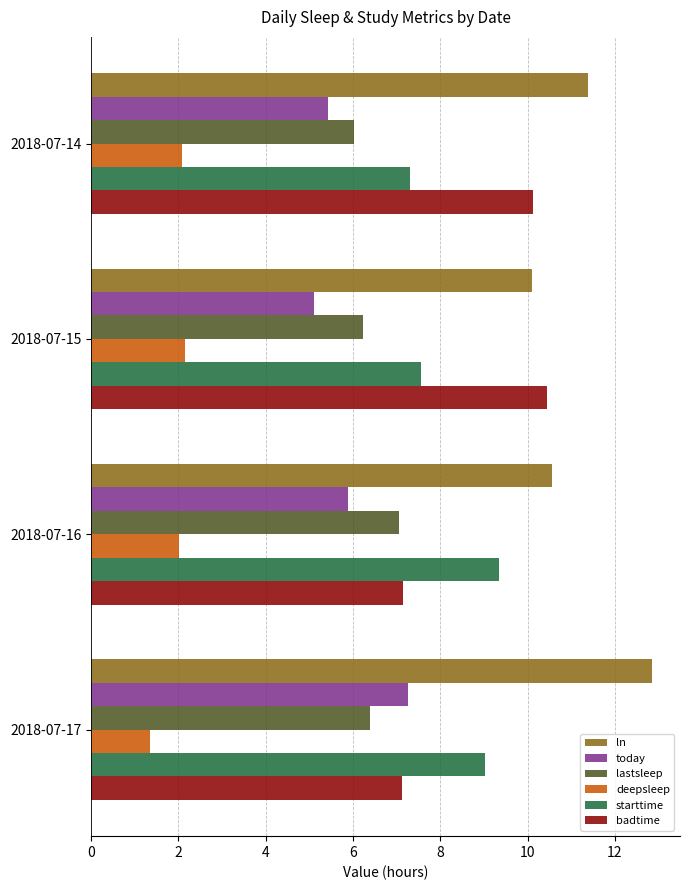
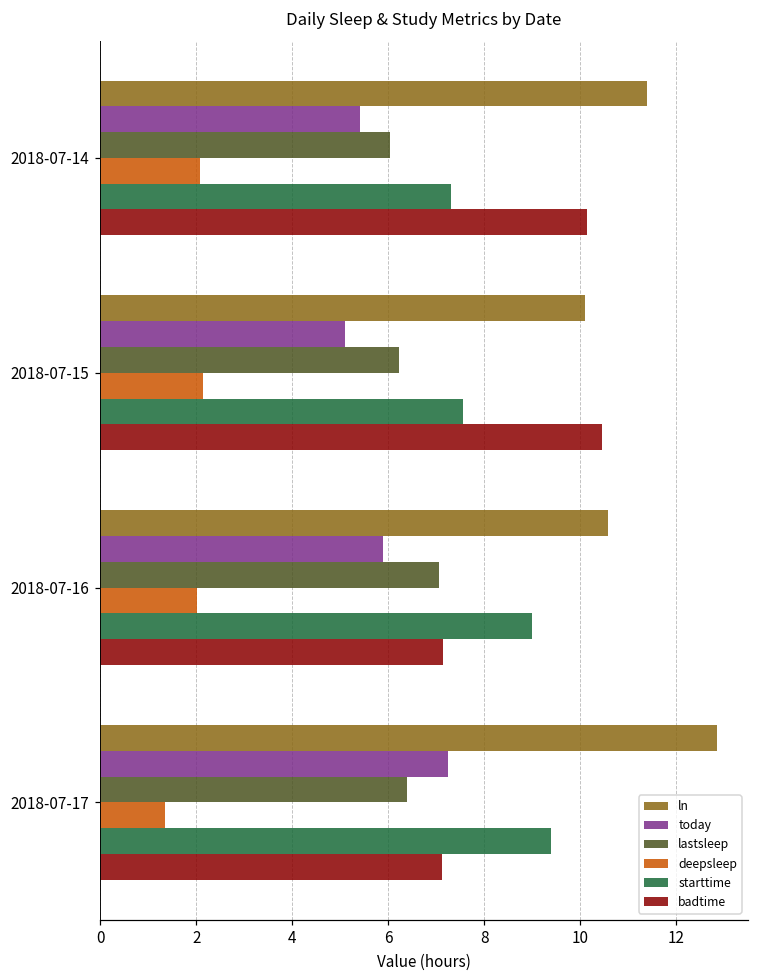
  {
    "ln": {
      "2018-07-14": 11.4,
      "2018-07-15": 10.1,
      "2018-07-16": 10.6,
      "2018-07-17": 12.9
    },
    "today": {
      "2018-07-14": 5.4,
      "2018-07-15": 5.1,
      "2018-07-16": 5.9,
      "2018-07-17": 7.3
    },
    "lastsleep": {
      "2018-07-14": 6.0,
      "2018-07-15": 6.2,
      "2018-07-16": 7.1,
      "2018-07-17": 6.4
    },
    "deepsleep": {
      "2018-07-14": 2.1,
      "2018-07-15": 2.2,
      "2018-07-16": 2.0,
      "2018-07-17": 1.4
    },
    "starttime": {
      "2018-07-14": 7.3,
      "2018-07-15": 7.6,
-     "2018-07-16": 9.4,
-     "2018-07-17": 9.0
+     "2018-07-16": 9.0,
+     "2018-07-17": 9.4
    },
    "badtime": {
      "2018-07-14": 10.1,
      "2018-07-15": 10.5,
      "2018-07-16": 7.1,
      "2018-07-17": 7.1
    }
  }
